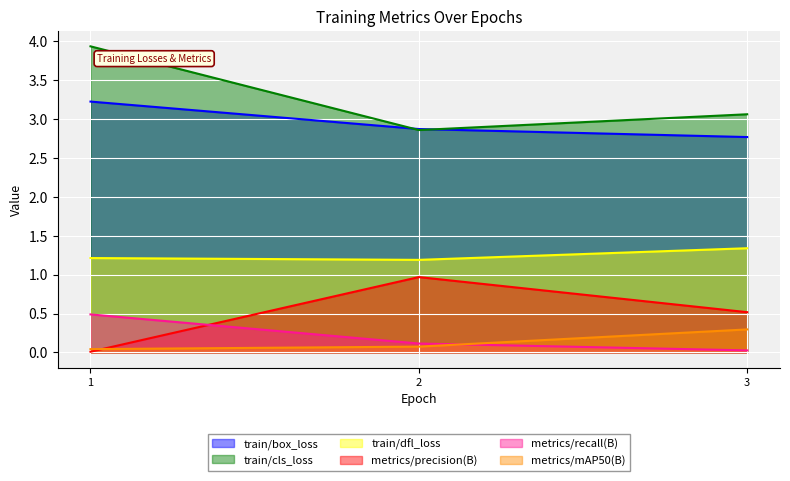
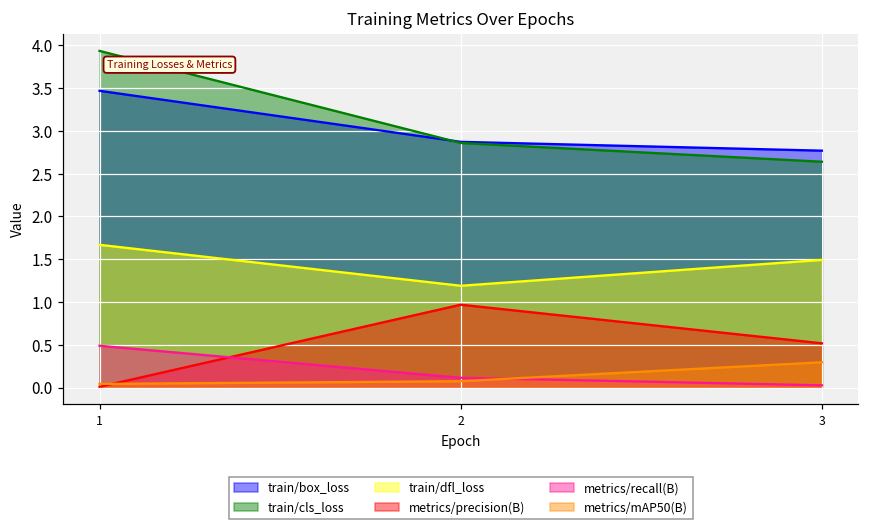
  {
    "train/box_loss": {
-     "1": 3.2,
+     "1": 3.5,
      "3": 2.8
    },
    "train/cls_loss": {
      "1": 3.9,
-     "3": 3.1
+     "3": 2.6
    },
    "train/dfl_loss": {
-     "1": 1.2,
+     "1": 1.7,
      "2": 1.2,
-     "3": 1.3
+     "3": 1.5
    },
    "metrics/precision(B)": {
      "1": 0.0,
      "2": 1.0,
      "3": 0.5
    },
    "metrics/recall(B)": {
      "1": 0.5,
      "2": 0.1,
      "3": 0.0
    },
    "metrics/mAP50(B)": {
      "1": 0.0,
      "2": 0.1,
      "3": 0.3
    }
  }
